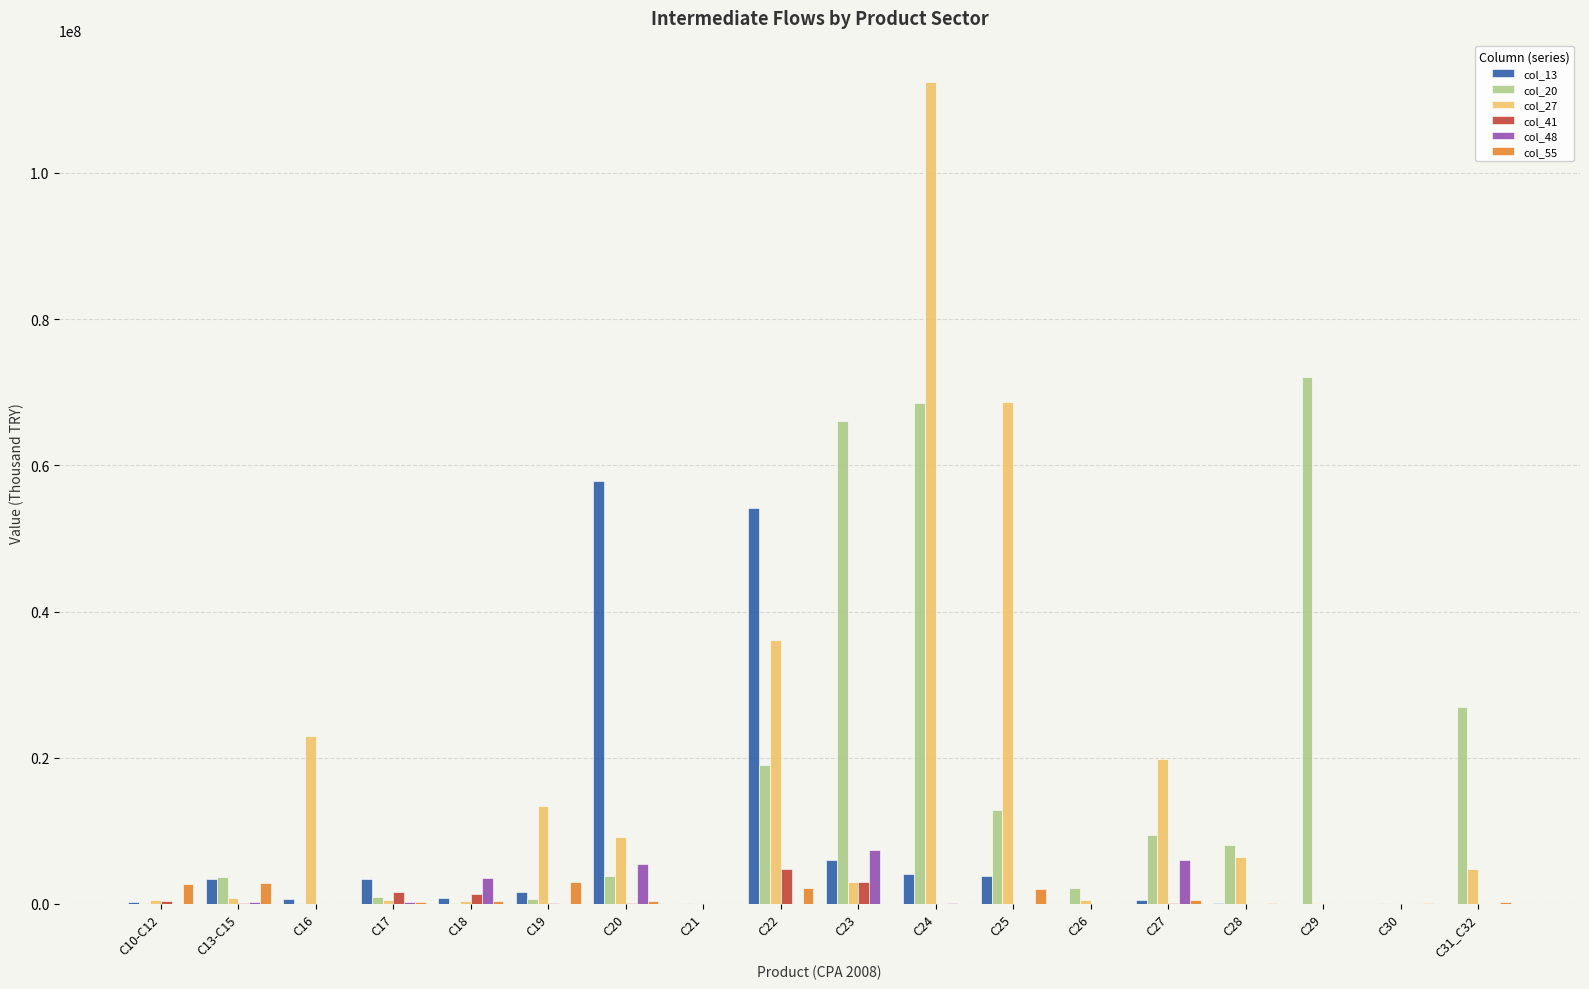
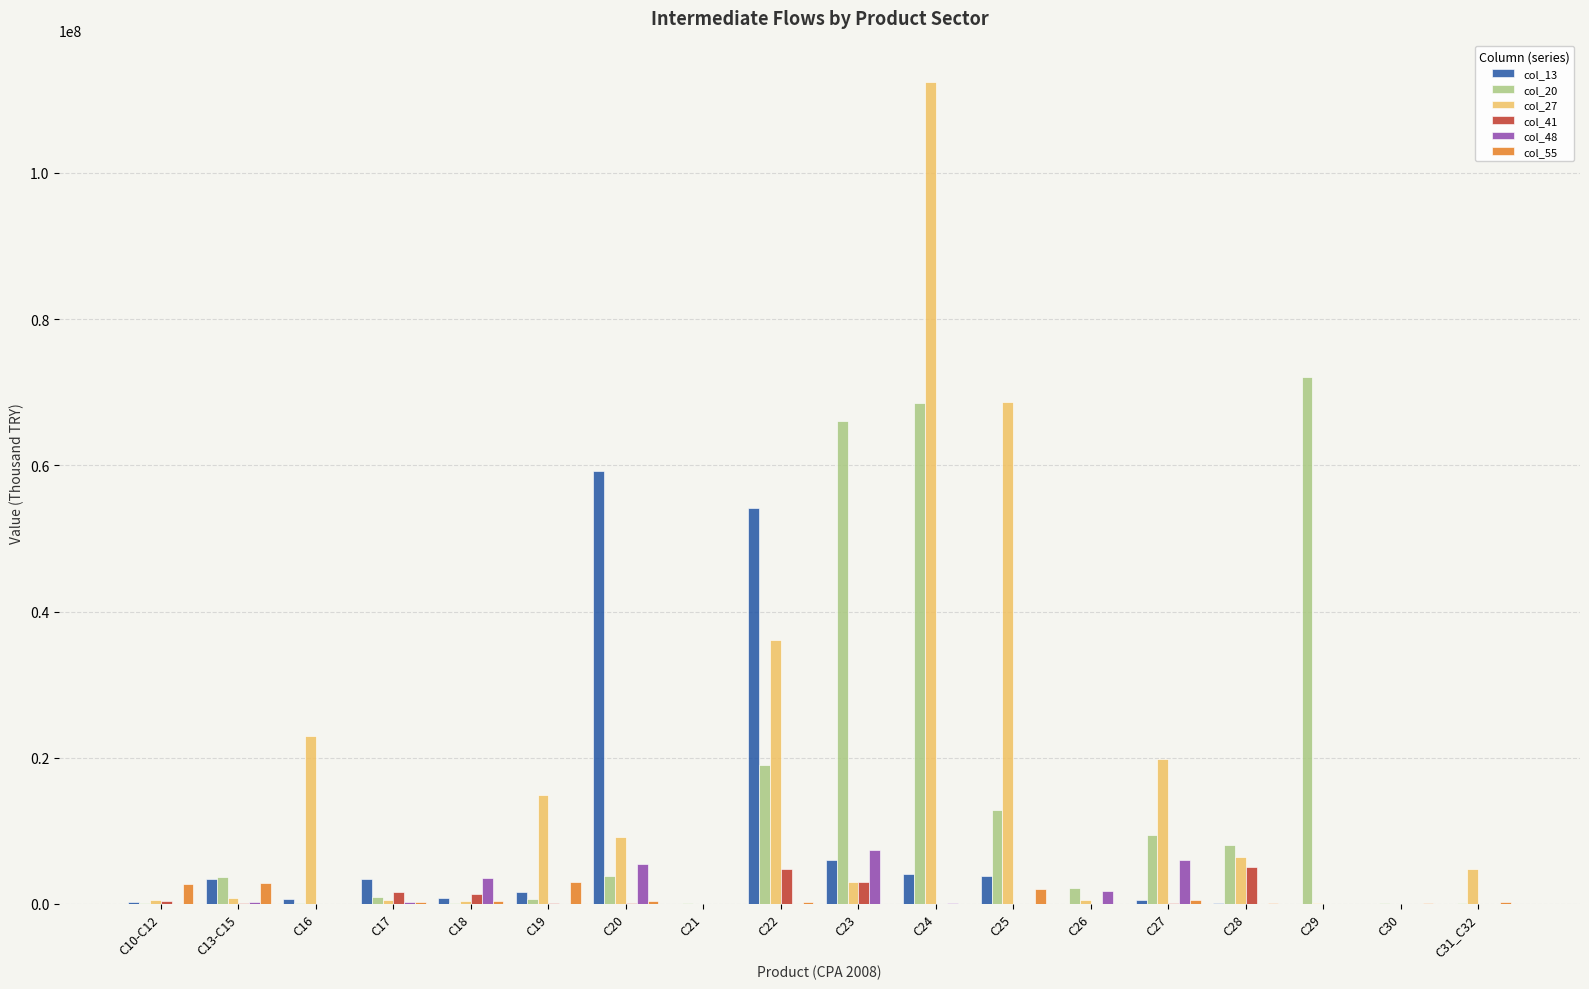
  {
    "col_13": {
      "C13-C15": 3000000,
      "C16": 1000000,
      "C17": 3000000,
      "C18": 1000000,
      "C19": 2000000,
-     "C20": 58000000,
+     "C20": 59000000,
      "C22": 54000000,
      "C23": 6000000,
      "C24": 4000000,
      "C25": 4000000,
      "C27": 0,
      "C30": 0
    },
    "col_20": {
      "C13-C15": 4000000,
      "C17": 1000000,
      "C19": 1000000,
      "C20": 4000000,
      "C22": 19000000,
      "C23": 66000000,
      "C24": 68000000,
      "C25": 13000000,
      "C26": 2000000,
      "C27": 9000000,
      "C28": 8000000,
      "C29": 72000000,
-     "C31_C32": 27000000
+     "C31_C32": 0
    },
    "col_27": {
      "C10-C12": 1000000,
      "C13-C15": 1000000,
      "C16": 23000000,
      "C17": 1000000,
      "C18": 0,
-     "C19": 13000000,
+     "C19": 15000000,
      "C20": 9000000,
      "C22": 36000000,
      "C23": 3000000,
      "C24": 112000000,
      "C25": 69000000,
      "C26": 1000000,
      "C27": 20000000,
      "C28": 6000000,
      "C31_C32": 5000000
    },
    "col_41": {
      "C10-C12": 0,
      "C16": 0,
      "C17": 2000000,
      "C18": 1000000,
      "C21": 0,
      "C22": 5000000,
      "C23": 3000000,
      "C24": 0,
      "C25": 0,
-     "C28": 0
+     "C28": 5000000
    },
    "col_48": {
      "C18": 4000000,
      "C20": 5000000,
      "C23": 7000000,
-     "C26": 0,
+     "C26": 2000000,
      "C27": 6000000,
      "C30": 0
    },
    "col_55": {
      "C10-C12": 3000000,
      "C13-C15": 3000000,
      "C18": 0,
      "C19": 3000000,
      "C20": 0,
-     "C22": 2000000,
+     "C22": 0,
      "C25": 2000000,
      "C27": 1000000
    }
  }
